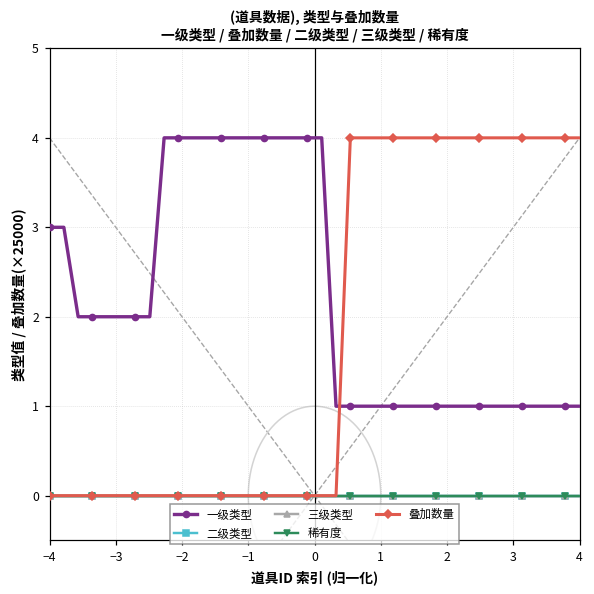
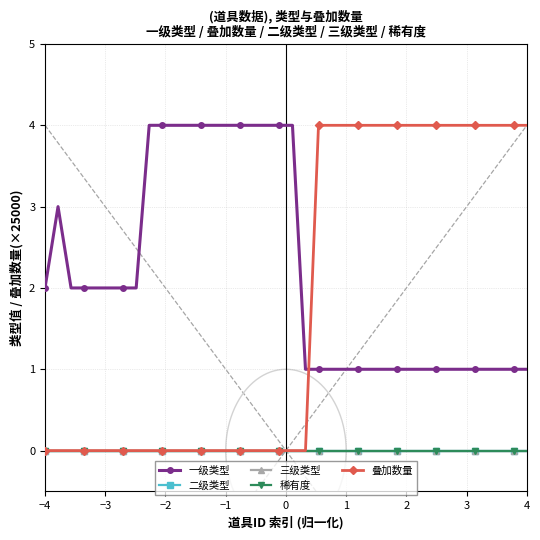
  {
    "一级类型": {
-     "−4": 3,
+     "−4": 2,
      "4": 1
    },
    "稀有度": {
      "4": 0
    }
  }
